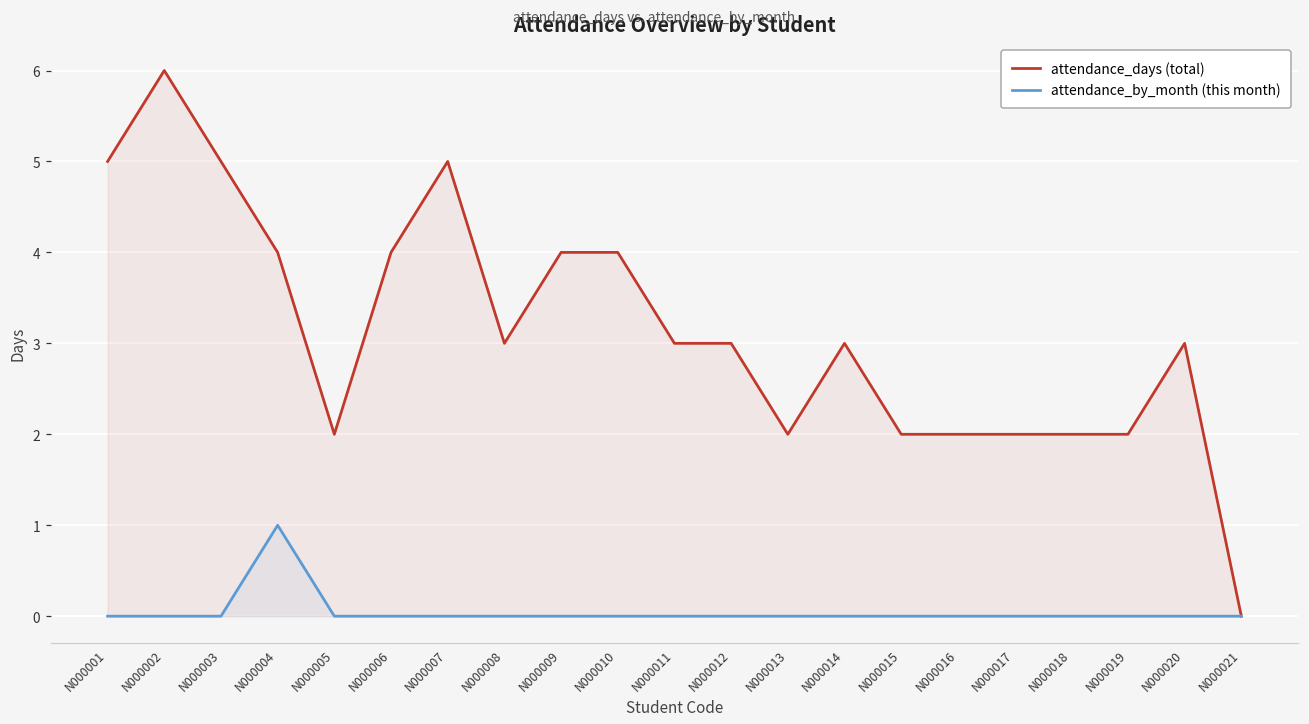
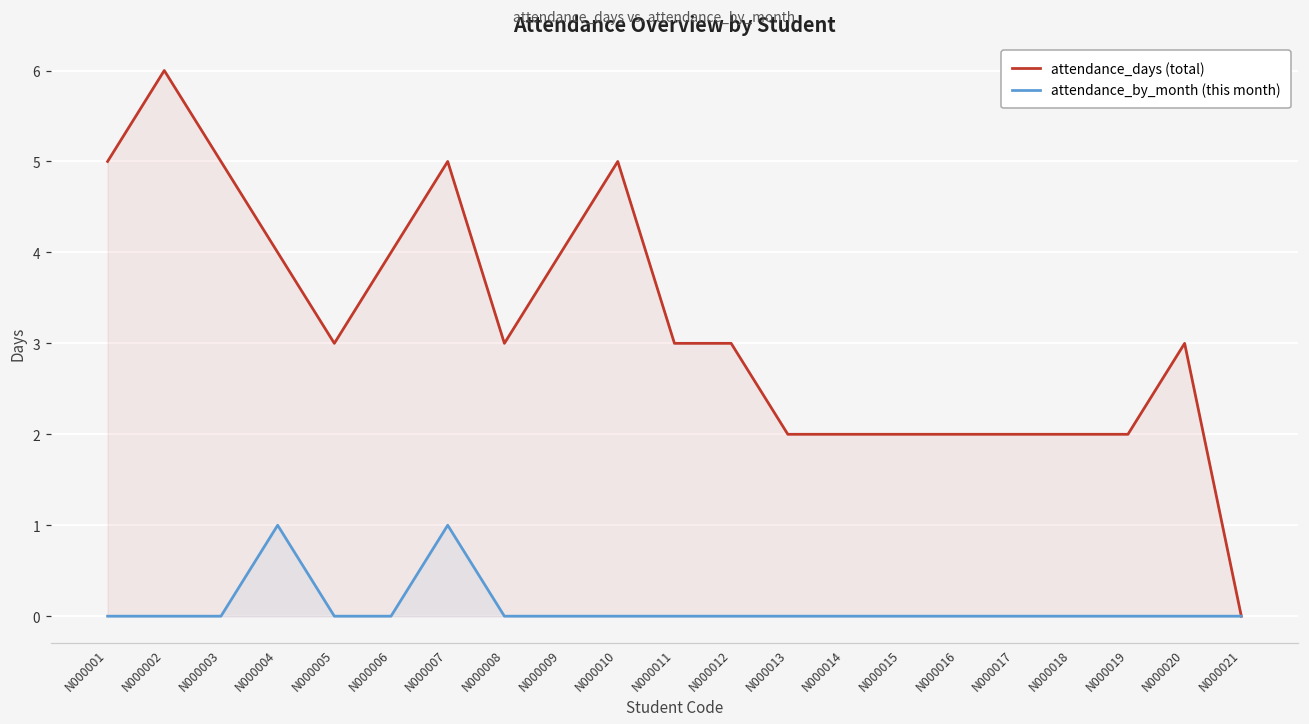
  {
    "attendance_days (total)": {
      "N000001": 5,
      "N000002": 6,
      "N000003": 5,
      "N000004": 4,
-     "N000005": 2,
+     "N000005": 3,
      "N000006": 4,
      "N000007": 5,
      "N000008": 3,
      "N000009": 4,
-     "N000010": 4,
+     "N000010": 5,
      "N000011": 3,
      "N000012": 3,
      "N000013": 2,
-     "N000014": 3,
+     "N000014": 2,
      "N000015": 2,
      "N000016": 2,
      "N000017": 2,
      "N000018": 2,
      "N000019": 2,
      "N000020": 3
    },
    "attendance_by_month (this month)": {
      "N000001": 0,
      "N000002": 0,
      "N000003": 0,
      "N000004": 1,
      "N000005": 0,
      "N000006": 0,
-     "N000007": 0,
+     "N000007": 1,
      "N000008": 0,
      "N000009": 0,
      "N000010": 0,
      "N000011": 0,
      "N000012": 0,
      "N000013": 0,
      "N000014": 0,
      "N000015": 0,
      "N000016": 0,
      "N000017": 0,
      "N000018": 0,
      "N000019": 0,
      "N000020": 0
    }
  }
